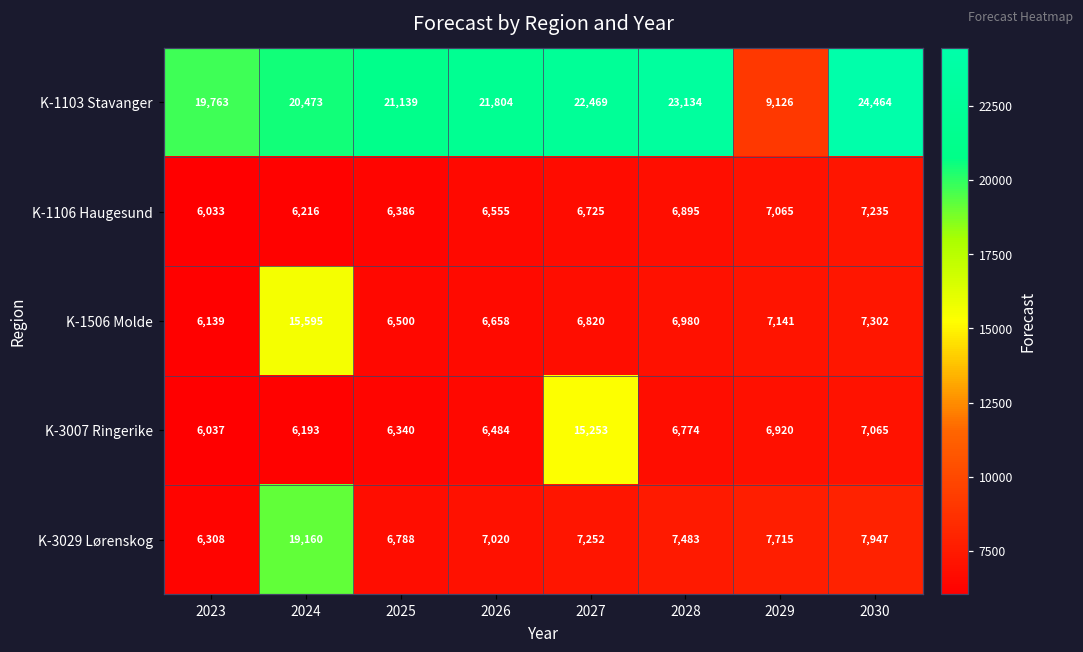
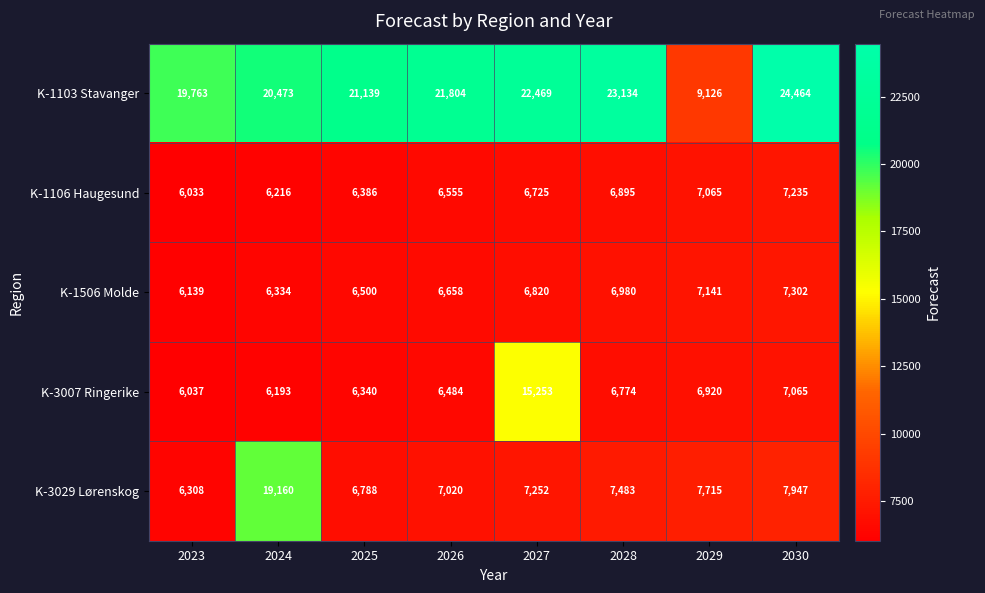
  {
    "K-1103 Stavanger": {
      "2023": "19,763",
      "2024": "20,473",
      "2025": "21,139",
      "2026": "21,804",
      "2027": "22,469",
      "2028": "23,134",
      "2029": "9,126",
      "2030": "24,464"
    },
    "K-1106 Haugesund": {
      "2023": "6,033",
      "2024": "6,216",
      "2025": "6,386",
      "2026": "6,555",
      "2027": "6,725",
      "2028": "6,895",
      "2029": "7,065",
      "2030": "7,235"
    },
    "K-1506 Molde": {
      "2023": "6,139",
-     "2024": "15,595",
+     "2024": "6,334",
      "2025": "6,500",
      "2026": "6,658",
      "2027": "6,820",
      "2028": "6,980",
      "2029": "7,141",
      "2030": "7,302"
    },
    "K-3007 Ringerike": {
      "2023": "6,037",
      "2024": "6,193",
      "2025": "6,340",
      "2026": "6,484",
      "2027": "15,253",
      "2028": "6,774",
      "2029": "6,920",
      "2030": "7,065"
    },
    "K-3029 Lørenskog": {
      "2023": "6,308",
      "2024": "19,160",
      "2025": "6,788",
      "2026": "7,020",
      "2027": "7,252",
      "2028": "7,483",
      "2029": "7,715",
      "2030": "7,947"
    }
  }
